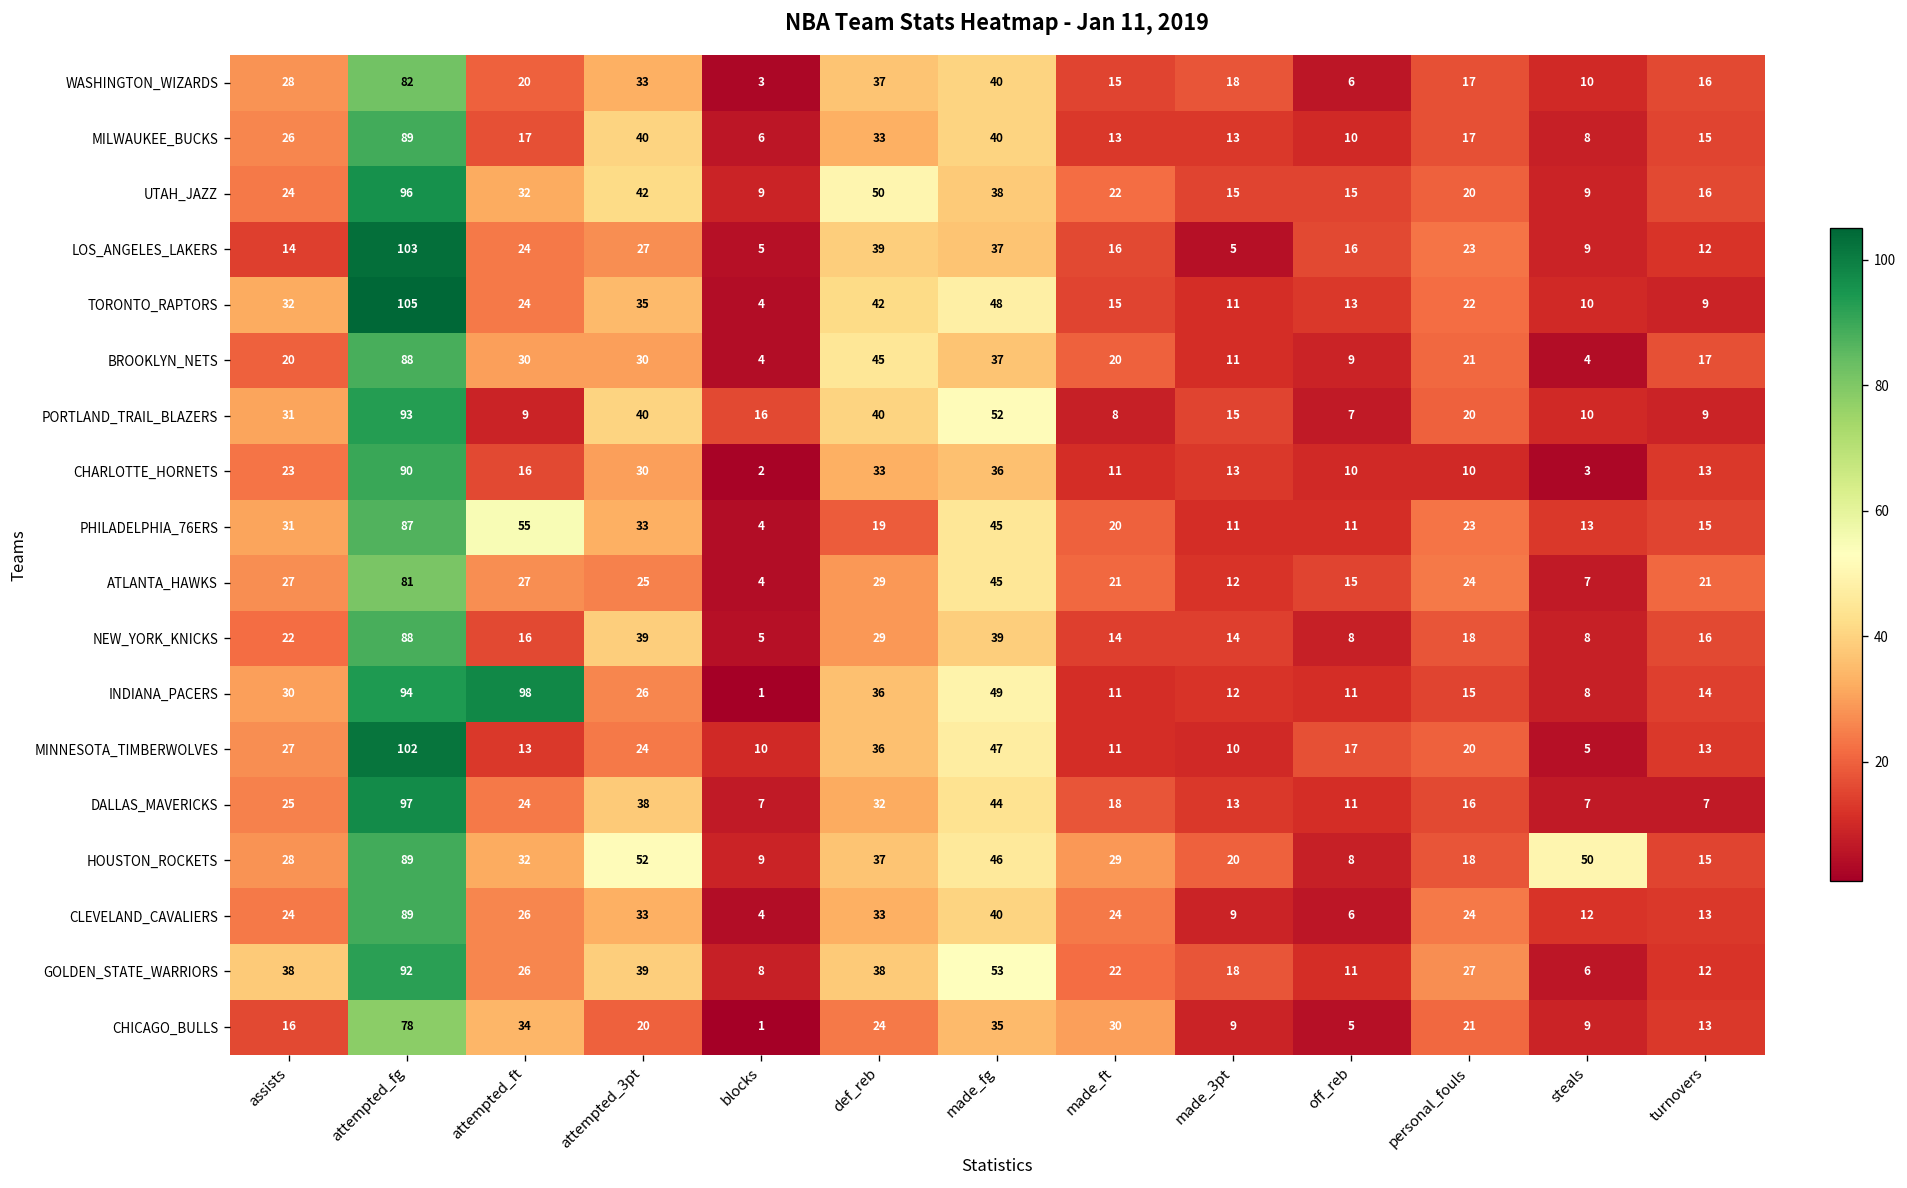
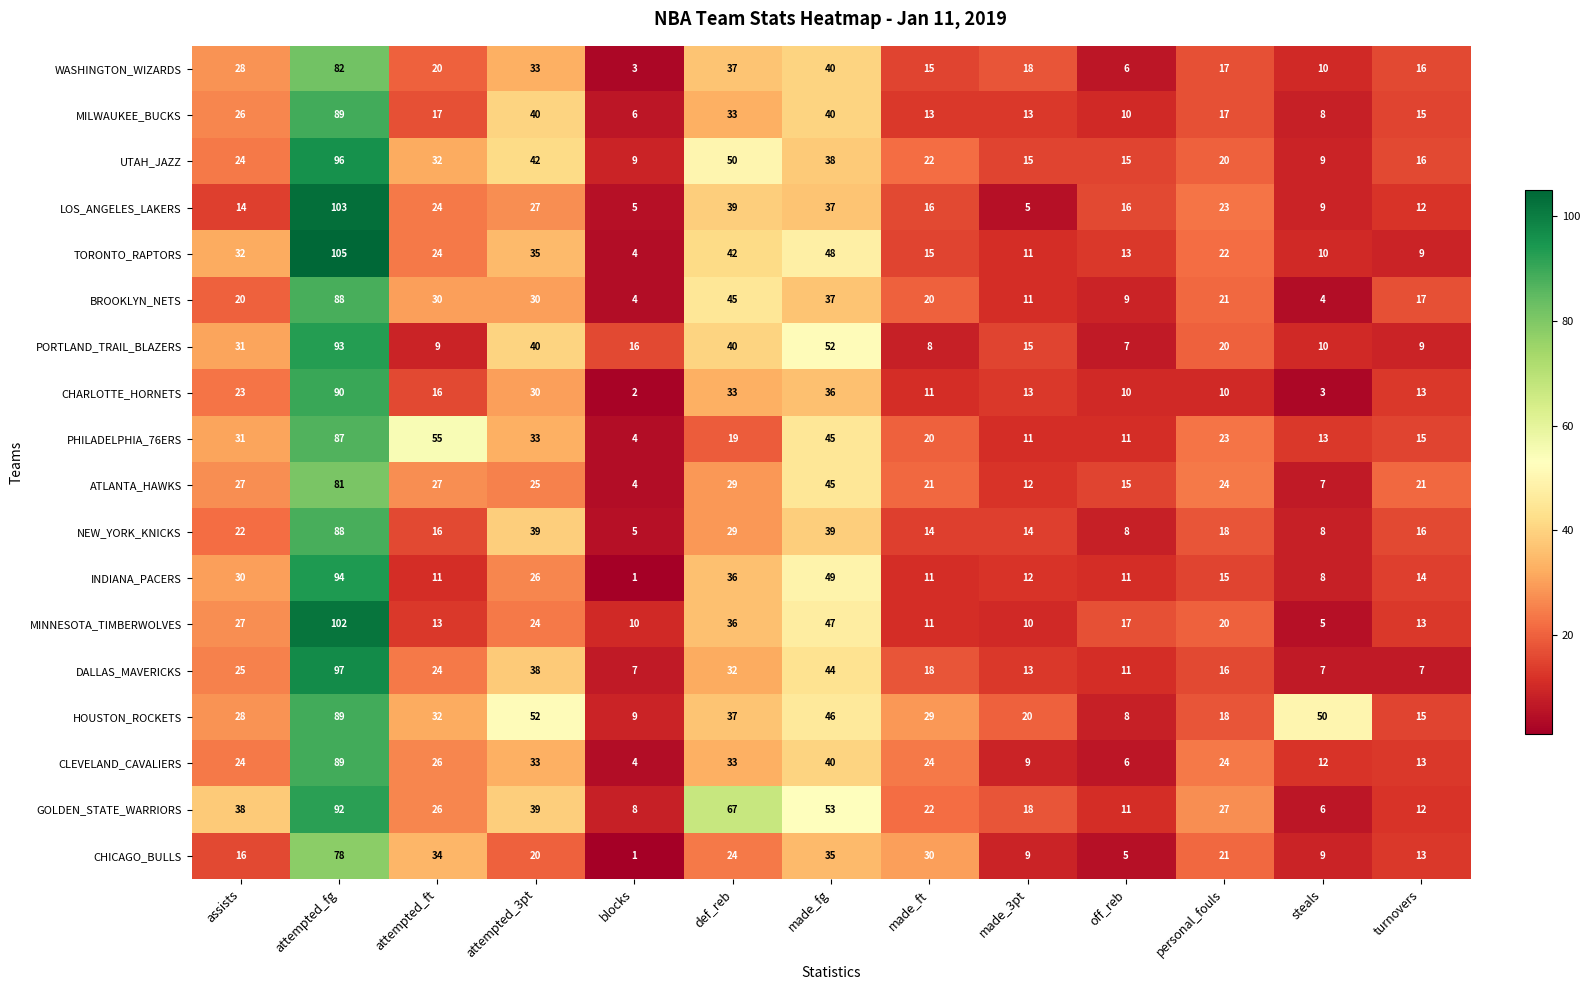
  {
    "INDIANA_PACERS": {
      "assists": 30,
      "attempted_fg": 94,
-     "attempted_ft": 98,
+     "attempted_ft": 11,
      "attempted_3pt": 26,
      "blocks": 1,
      "def_reb": 36,
      "made_fg": 49,
      "made_ft": 11,
      "made_3pt": 12,
      "off_reb": 11,
      "personal_fouls": 15,
      "steals": 8,
      "turnovers": 14
    },
    "GOLDEN_STATE_WARRIORS": {
      "assists": 38,
      "attempted_fg": 92,
      "attempted_ft": 26,
      "attempted_3pt": 39,
      "blocks": 8,
-     "def_reb": 38,
+     "def_reb": 67,
      "made_fg": 53,
      "made_ft": 22,
      "made_3pt": 18,
      "off_reb": 11,
      "personal_fouls": 27,
      "steals": 6,
      "turnovers": 12
    }
  }
